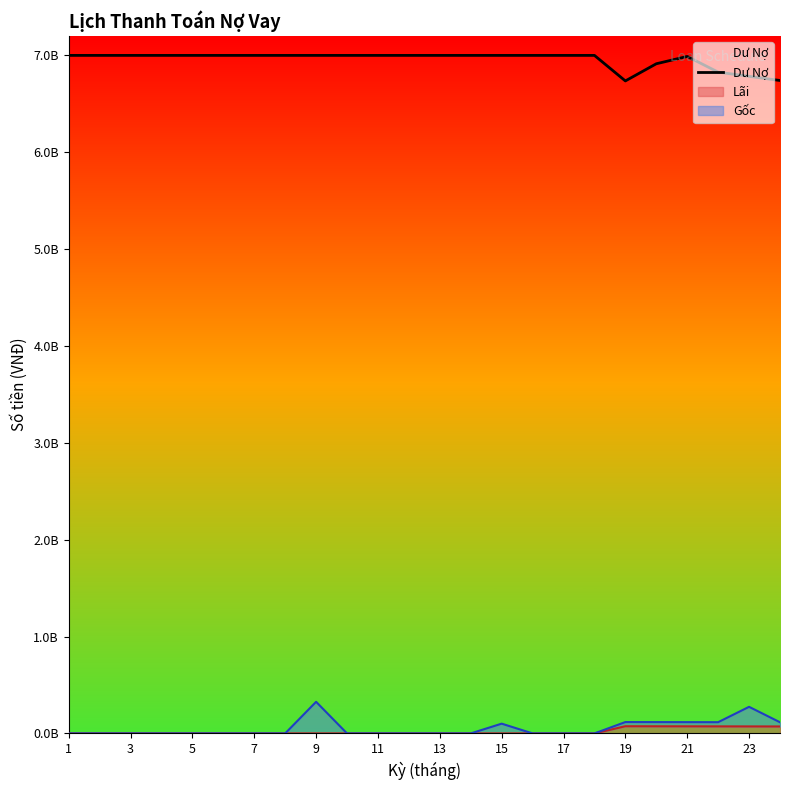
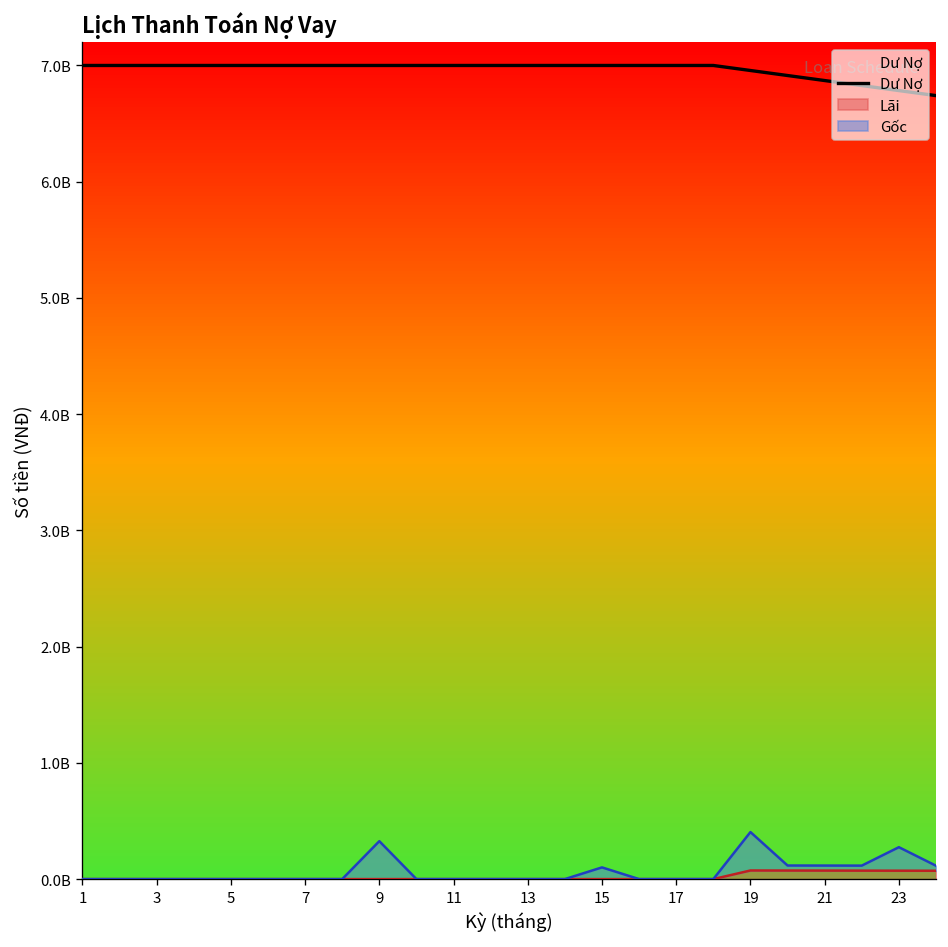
  {
    "Dư Nợ": {
      "1": 7000000000,
      "3": 7000000000,
      "5": 7000000000,
      "7": 7000000000,
      "9": 7000000000,
      "11": 7000000000,
      "13": 7000000000,
      "15": 7000000000,
      "17": 7000000000,
-     "19": 6700000000,
-     "21": 7000000000
+     "19": 7000000000,
+     "21": 6900000000
    },
    "Lãi": {
      "9": 0,
      "15": 0,
      "19": 100000000,
      "21": 100000000,
      "23": 100000000
    },
    "Gốc": {
      "9": 300000000,
      "15": 100000000,
-     "19": 0
+     "19": 300000000
    }
  }
